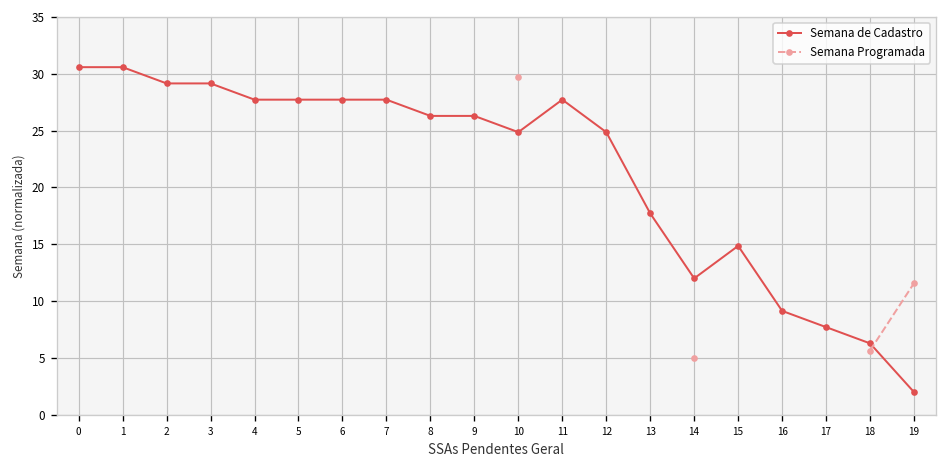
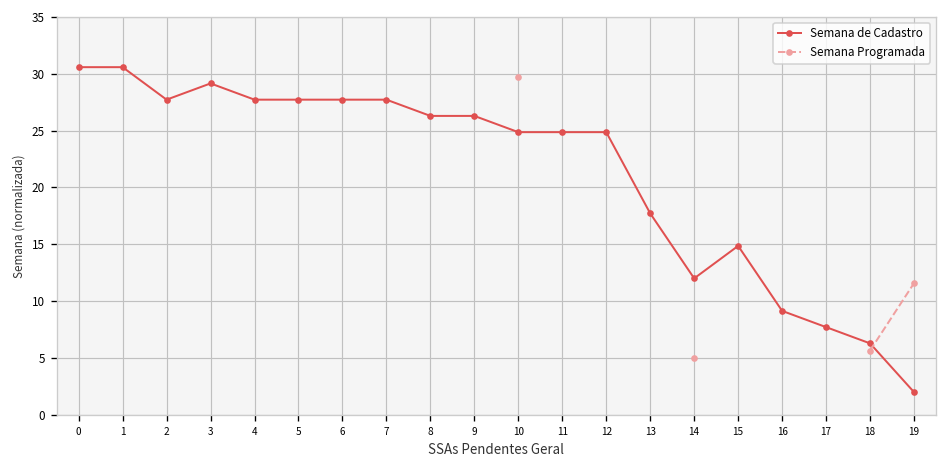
  {
    "Semana de Cadastro": {
      "0": 31,
      "1": 31,
-     "2": 29,
+     "2": 28,
      "3": 29,
      "4": 28,
      "5": 28,
      "6": 28,
      "7": 28,
      "8": 26,
      "9": 26,
      "10": 25,
-     "11": 28,
+     "11": 25,
      "12": 25,
      "13": 18,
      "14": 12,
      "15": 15,
      "16": 9,
      "17": 8,
      "18": 6,
      "19": 2
    },
    "Semana Programada": {
      "10": 30,
      "14": 5,
      "18": 6,
      "19": 12
    }
  }
